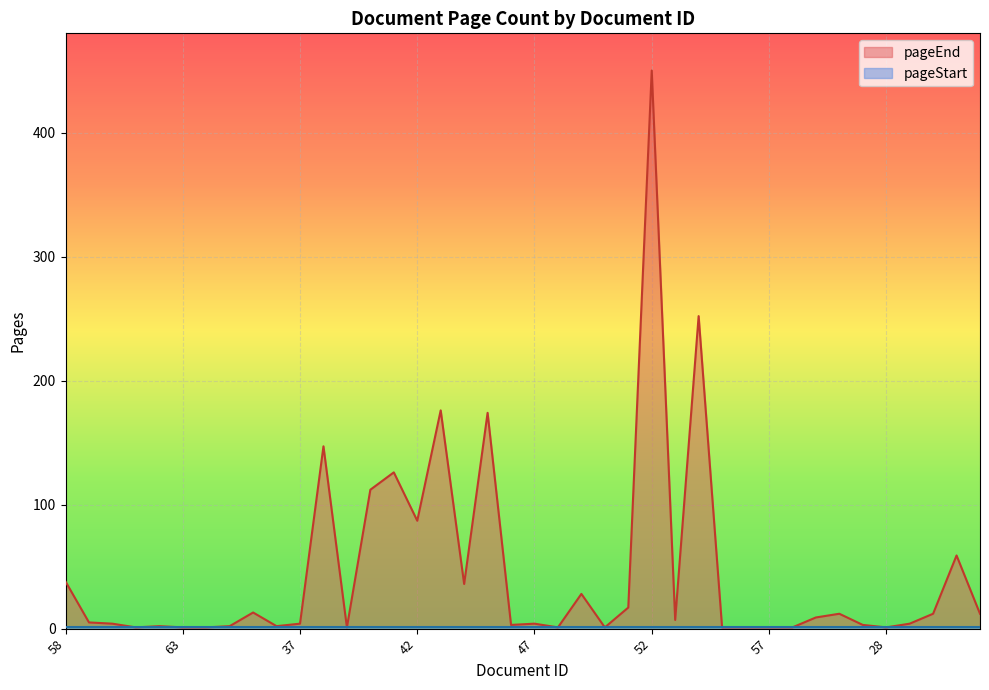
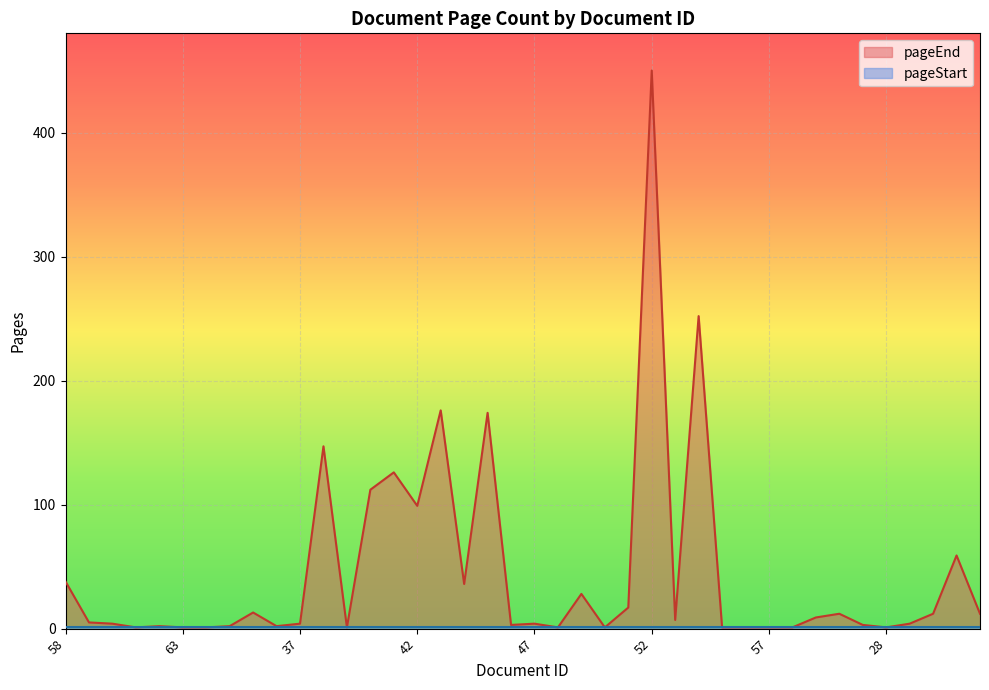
  {
    "pageEnd": {
      "58": 38,
      "37": 4,
-     "42": 87,
+     "42": 99,
      "47": 4,
      "52": 450
    },
    "pageStart": {
      "58": 1,
      "37": 1,
      "42": 1,
      "47": 1,
      "52": 1
    }
  }
